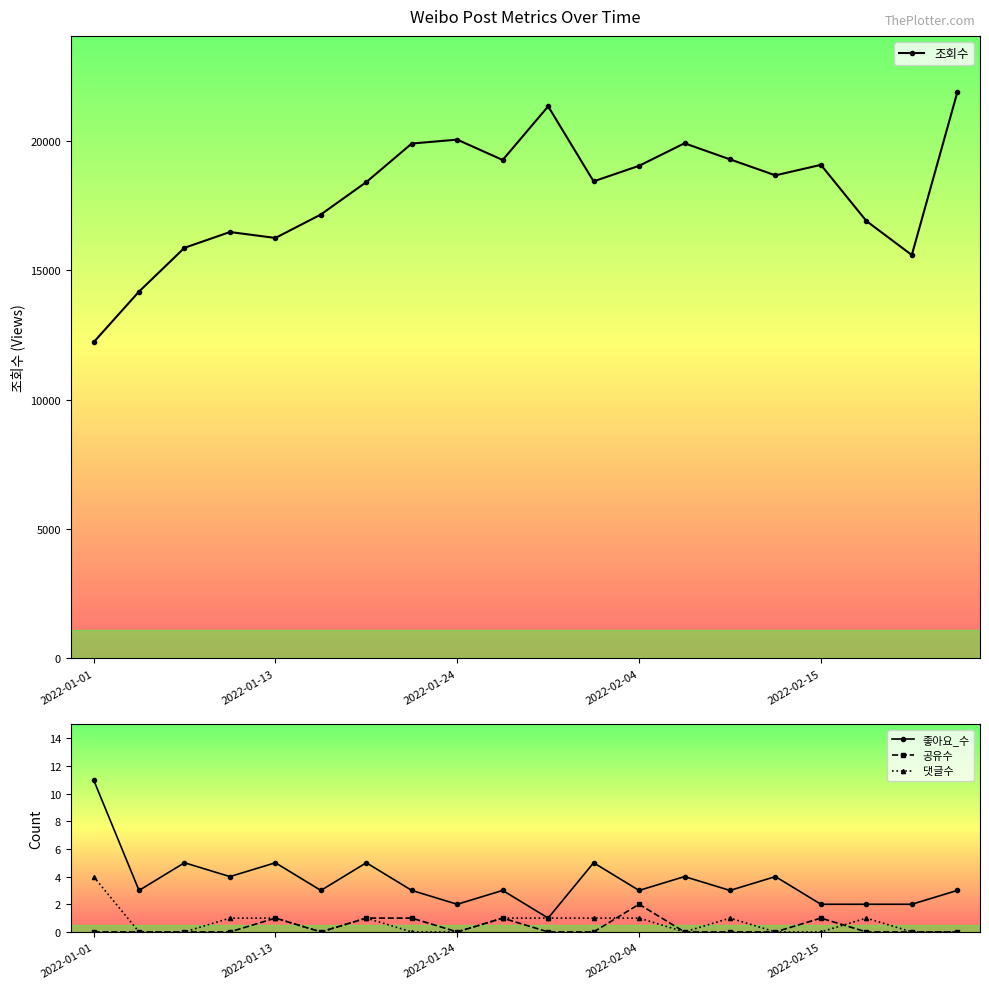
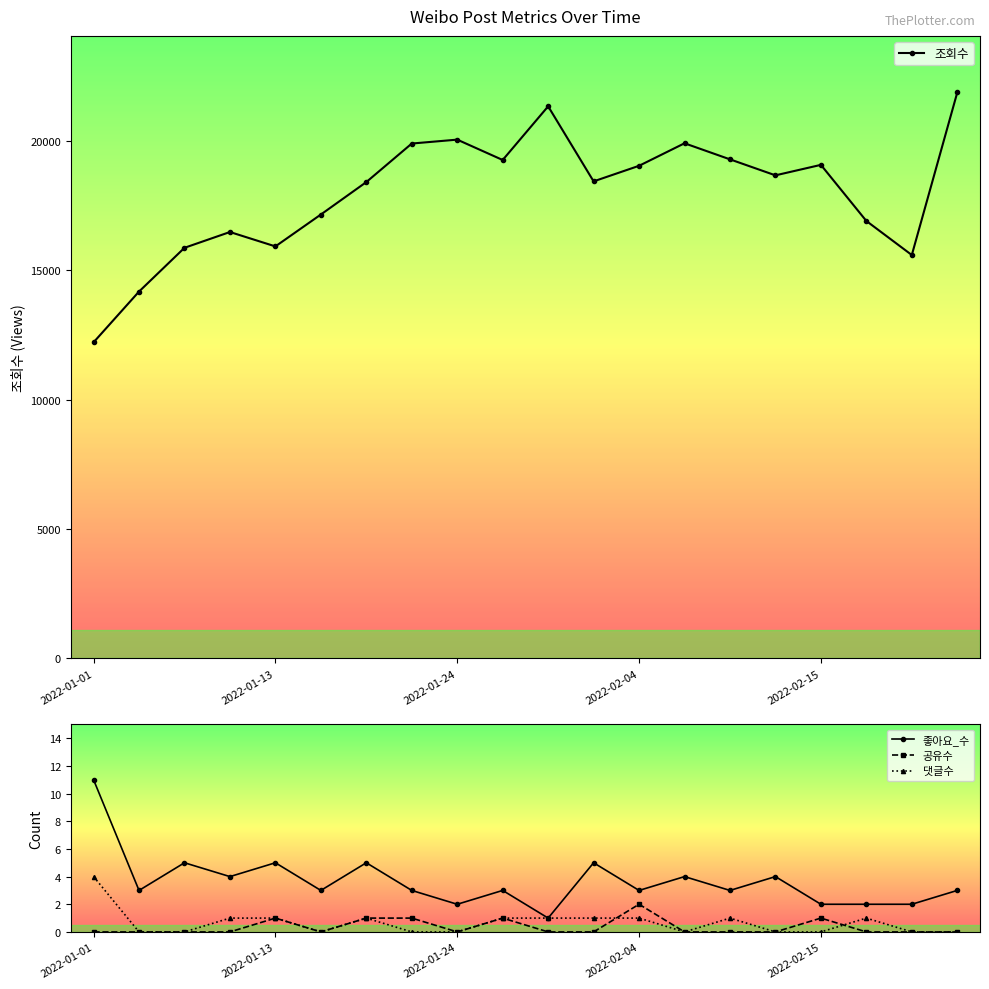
  {
    "Weibo Post Metrics Over Time": {
      "2022-01-01": 12200,
-     "2022-01-13": 16200,
+     "2022-01-13": 15900,
      "2022-01-24": 20000,
      "2022-02-04": 19000,
      "2022-02-15": 19100
    }
  }
